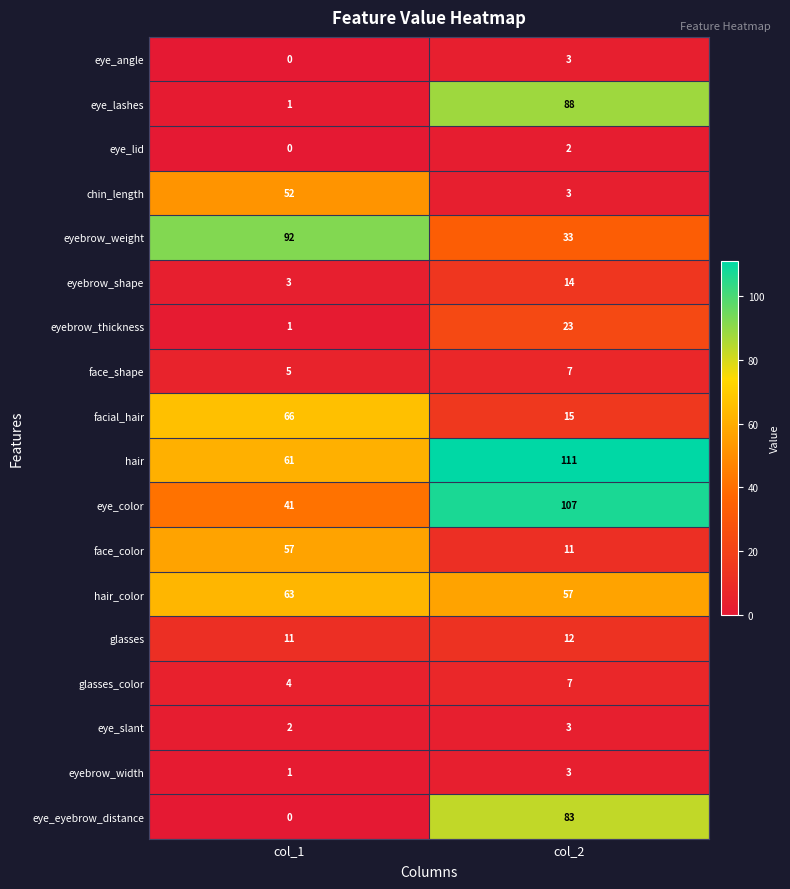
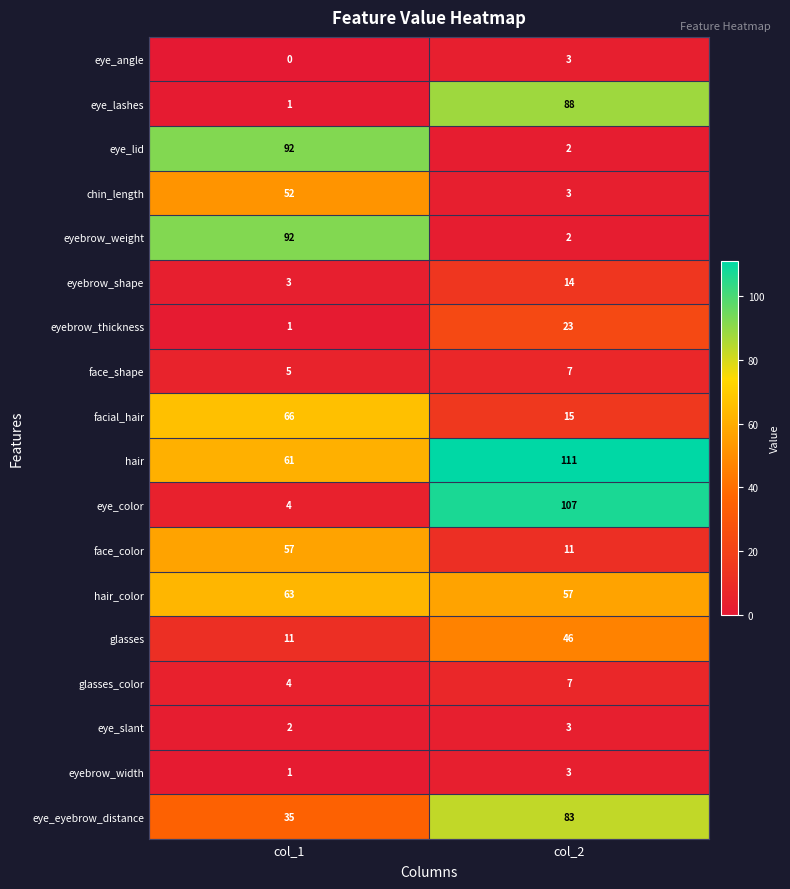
  {
    "eye_angle": {
      "col_1": 0,
      "col_2": 3
    },
    "eye_lashes": {
      "col_1": 1,
      "col_2": 88
    },
    "eye_lid": {
-     "col_1": 0,
+     "col_1": 92,
      "col_2": 2
    },
    "chin_length": {
      "col_1": 52,
      "col_2": 3
    },
    "eyebrow_weight": {
      "col_1": 92,
-     "col_2": 33
+     "col_2": 2
    },
    "eyebrow_shape": {
      "col_1": 3,
      "col_2": 14
    },
    "eyebrow_thickness": {
      "col_1": 1,
      "col_2": 23
    },
    "face_shape": {
      "col_1": 5,
      "col_2": 7
    },
    "facial_hair": {
      "col_1": 66,
      "col_2": 15
    },
    "hair": {
      "col_1": 61,
      "col_2": 111
    },
    "eye_color": {
-     "col_1": 41,
+     "col_1": 4,
      "col_2": 107
    },
    "face_color": {
      "col_1": 57,
      "col_2": 11
    },
    "hair_color": {
      "col_1": 63,
      "col_2": 57
    },
    "glasses": {
      "col_1": 11,
-     "col_2": 12
+     "col_2": 46
    },
    "glasses_color": {
      "col_1": 4,
      "col_2": 7
    },
    "eye_slant": {
      "col_1": 2,
      "col_2": 3
    },
    "eyebrow_width": {
      "col_1": 1,
      "col_2": 3
    },
    "eye_eyebrow_distance": {
-     "col_1": 0,
+     "col_1": 35,
      "col_2": 83
    }
  }
